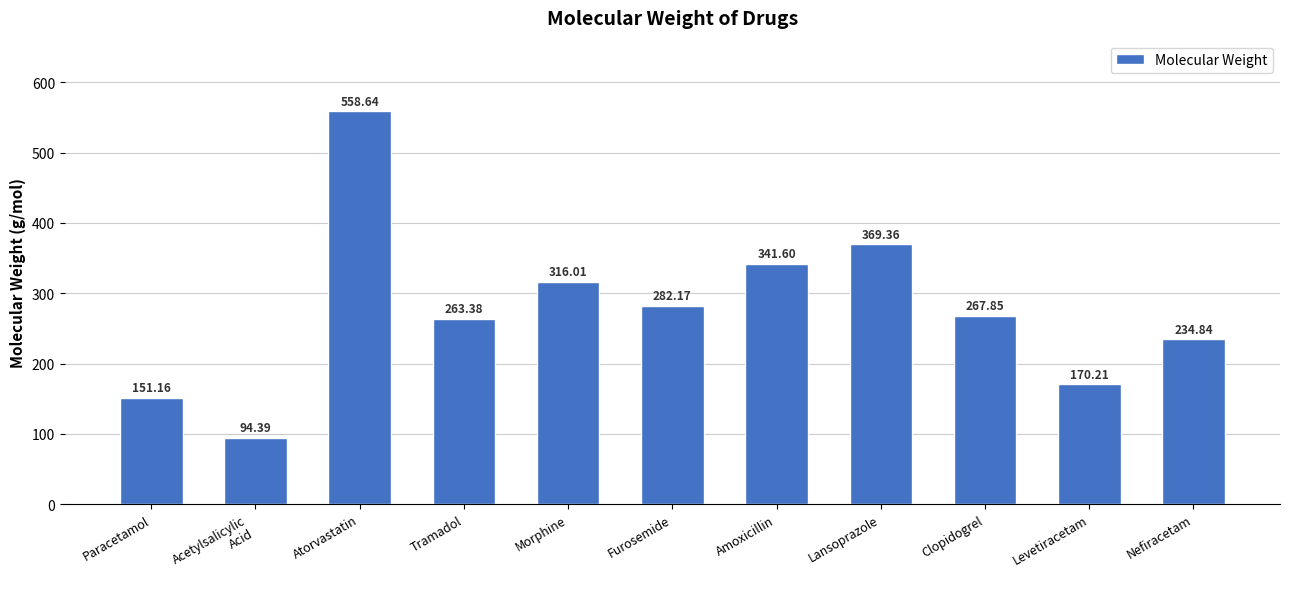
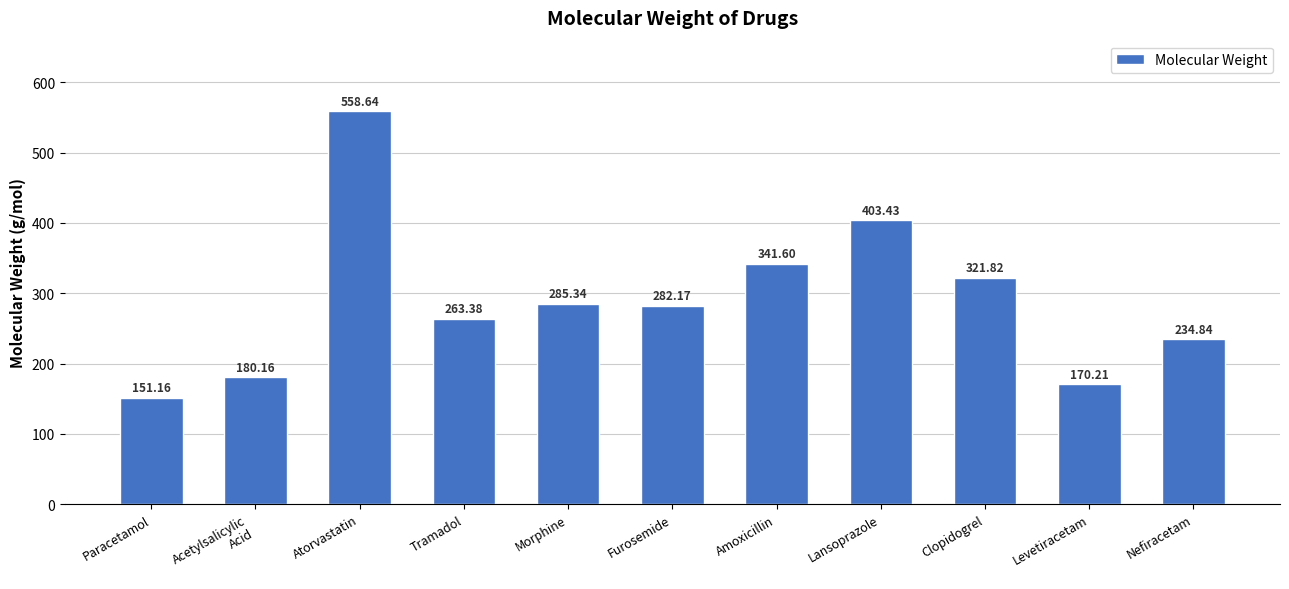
  {
    "Paracetamol": 151.16,
-   "Acetylsalicylic Acid": 94.39,
+   "Acetylsalicylic Acid": 180.16,
    "Atorvastatin": 558.64,
    "Tramadol": 263.38,
-   "Morphine": 316.01,
+   "Morphine": 285.34,
    "Furosemide": 282.17,
    "Amoxicillin": 341.60,
-   "Lansoprazole": 369.36,
-   "Clopidogrel": 267.85,
+   "Lansoprazole": 403.43,
+   "Clopidogrel": 321.82,
    "Levetiracetam": 170.21,
    "Nefiracetam": 234.84
  }
